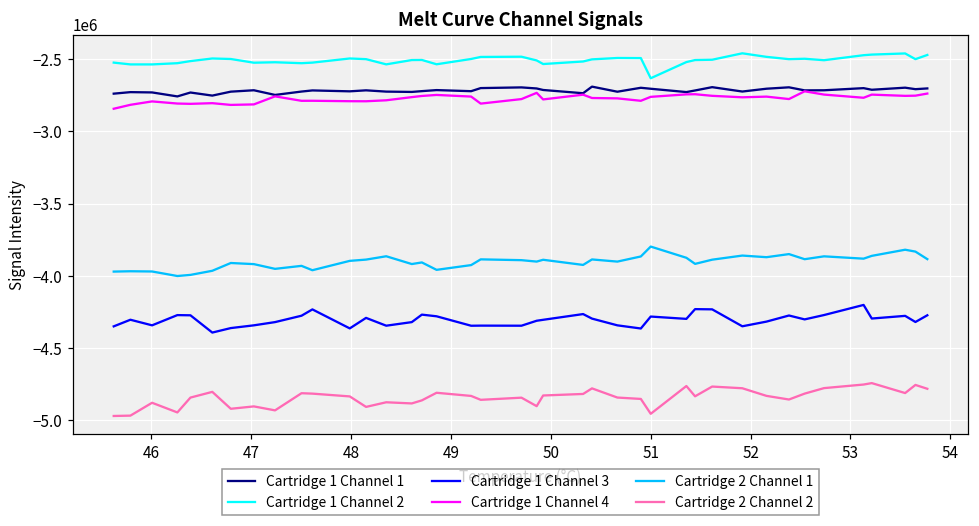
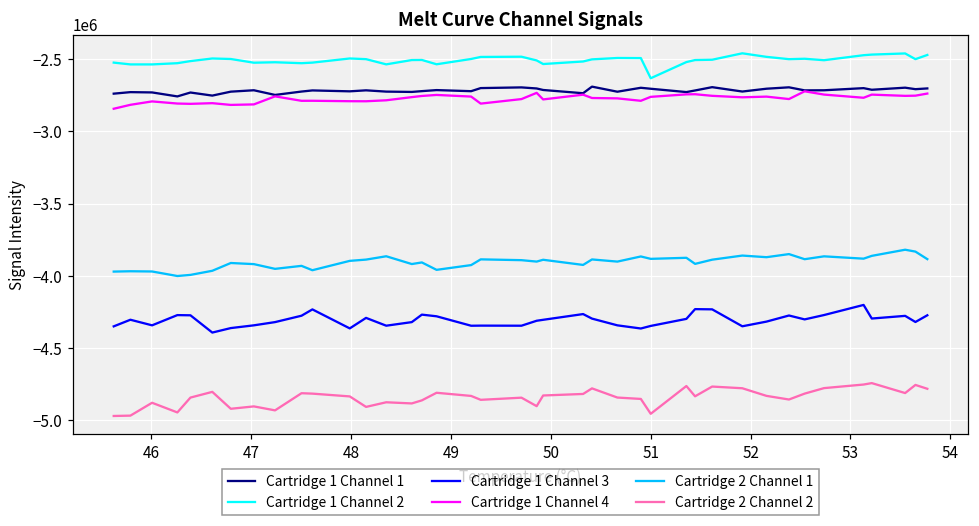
  {
    "Cartridge 1 Channel 1": {
      "51": -2710000
    },
    "Cartridge 1 Channel 2": {
      "51": -2630000
    },
    "Cartridge 1 Channel 3": {
-     "51": -4280000
+     "51": -4350000
    },
    "Cartridge 1 Channel 4": {
      "51": -2760000
    },
    "Cartridge 2 Channel 1": {
-     "51": -3800000
+     "51": -3880000
    },
    "Cartridge 2 Channel 2": {
      "51": -4950000
    }
  }
